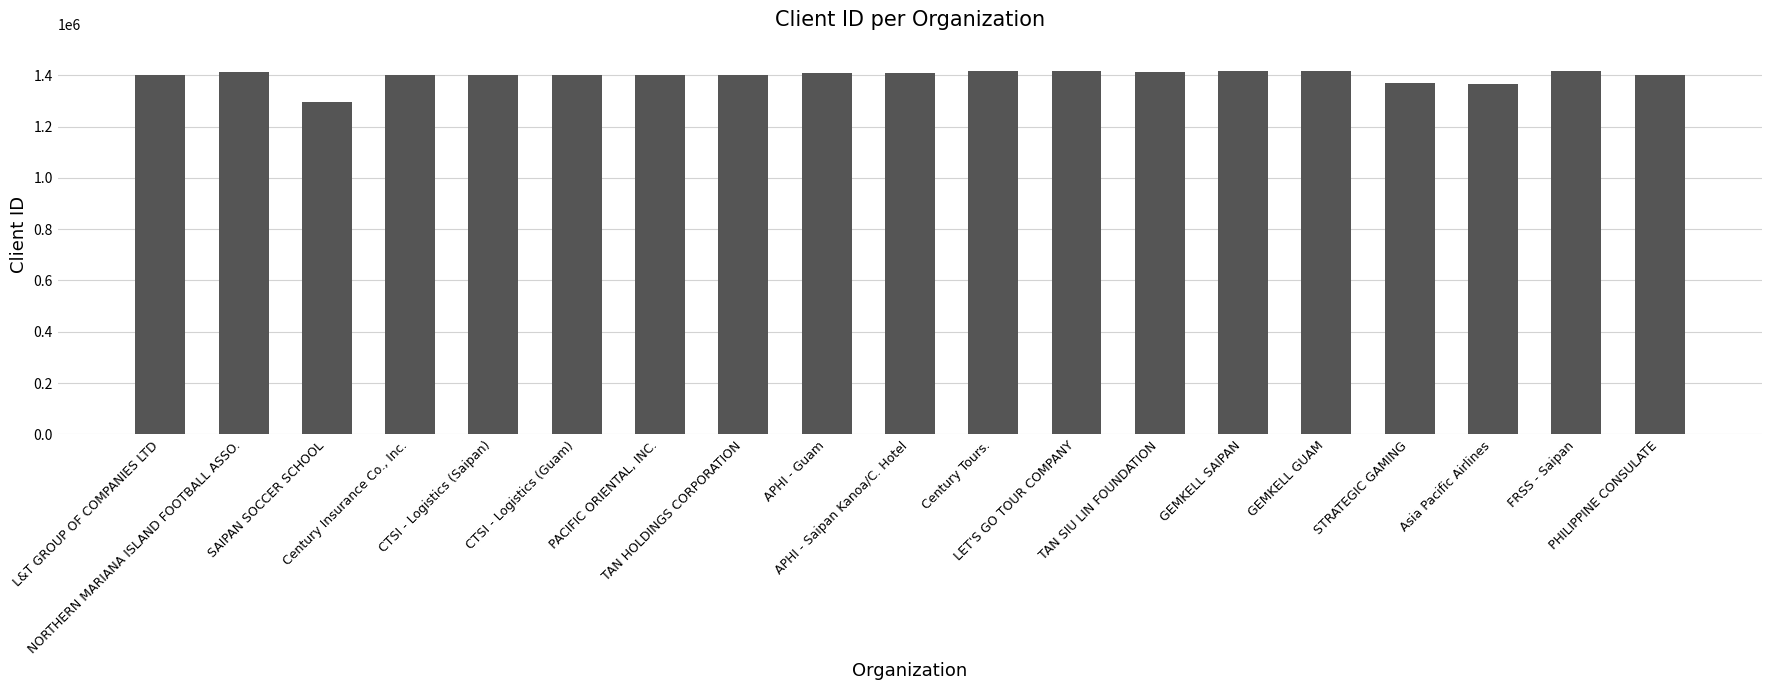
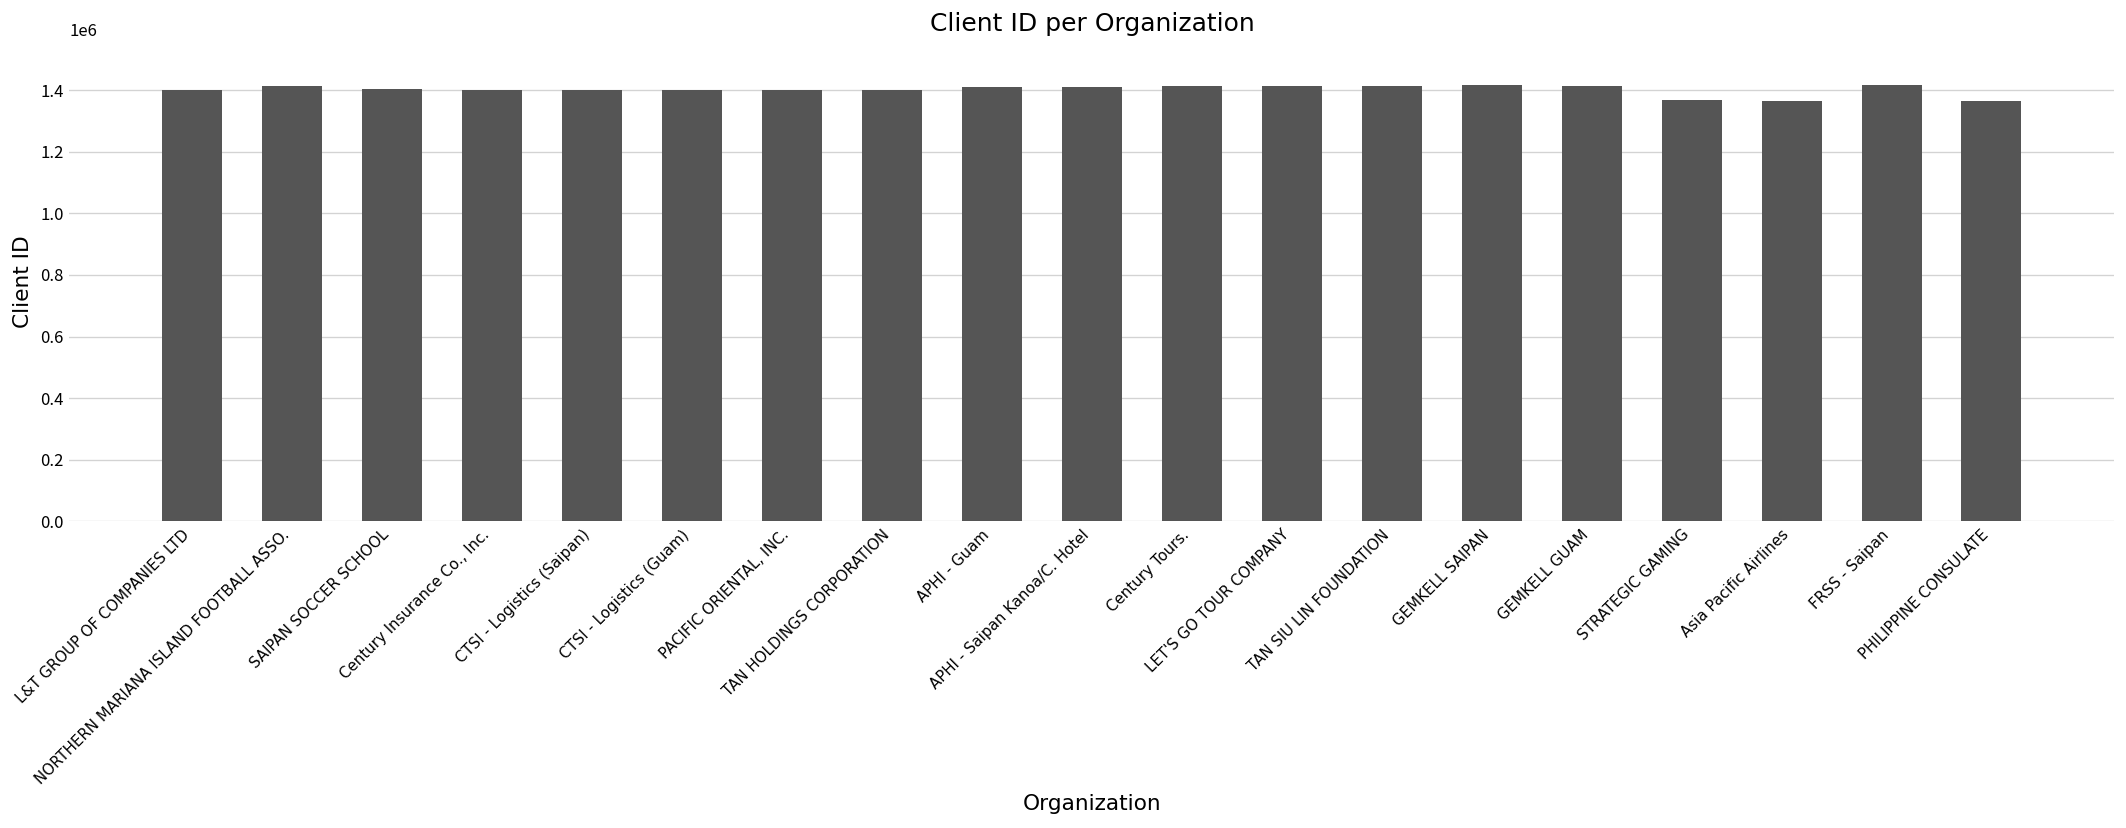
  {
    "L&T GROUP OF COMPANIES LTD": 1400000,
    "NORTHERN MARIANA ISLAND FOOTBALL ASSO.": 1410000,
-   "SAIPAN SOCCER SCHOOL": 1300000,
+   "SAIPAN SOCCER SCHOOL": 1400000,
    "Century Insurance Co., Inc.": 1400000,
    "CTSI - Logistics (Saipan)": 1400000,
    "CTSI - Logistics (Guam)": 1400000,
    "PACIFIC ORIENTAL, INC.": 1400000,
    "TAN HOLDINGS CORPORATION": 1400000,
    "APHI - Guam": 1410000,
    "APHI - Saipan Kanoa/C. Hotel": 1410000,
    "Century Tours.": 1410000,
    "LET'S GO TOUR COMPANY": 1420000,
    "TAN SIU LIN FOUNDATION": 1410000,
    "GEMKELL SAIPAN": 1420000,
    "GEMKELL GUAM": 1420000,
    "STRATEGIC GAMING": 1370000,
    "Asia Pacific Airlines": 1360000,
    "FRSS - Saipan": 1420000,
-   "PHILIPPINE CONSULATE": 1400000
+   "PHILIPPINE CONSULATE": 1360000
  }
